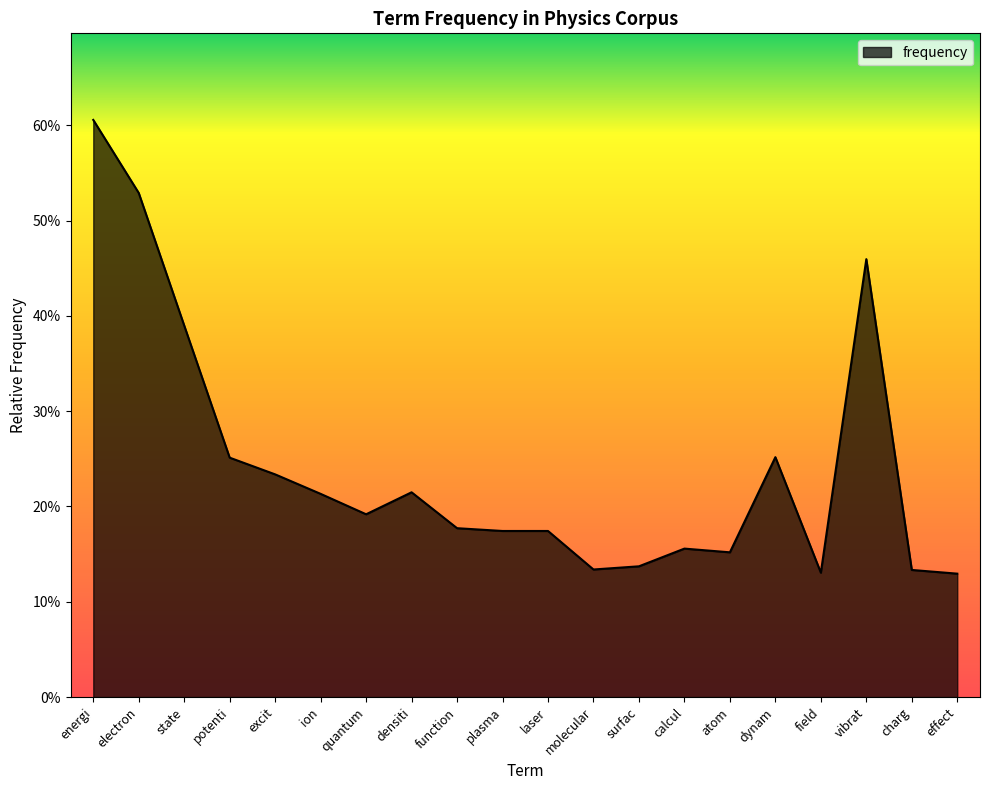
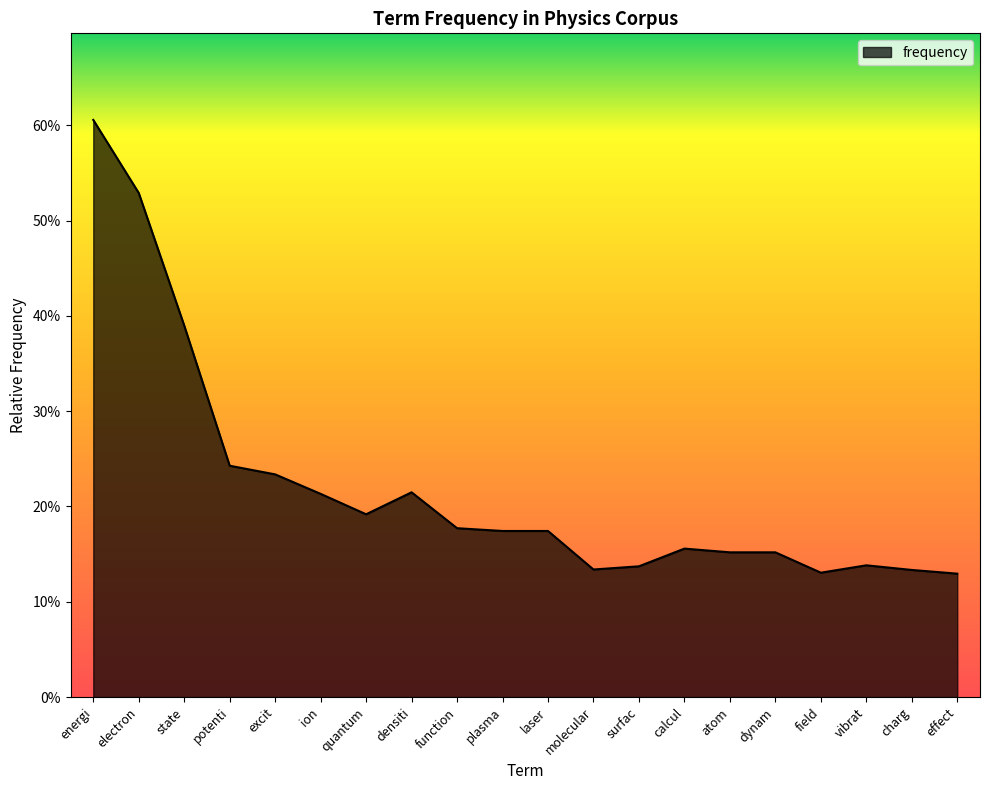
  {
    "energi": "61%",
    "electron": "53%",
    "state": "39%",
-   "potenti": "25%",
+   "potenti": "24%",
    "excit": "23%",
    "ion": "21%",
    "quantum": "19%",
    "densiti": "21%",
    "function": "18%",
    "plasma": "17%",
    "laser": "17%",
    "molecular": "13%",
    "surfac": "14%",
    "calcul": "16%",
    "atom": "15%",
-   "dynam": "25%",
+   "dynam": "15%",
    "field": "13%",
-   "vibrat": "46%",
+   "vibrat": "14%",
    "charg": "13%",
    "effect": "13%"
  }
